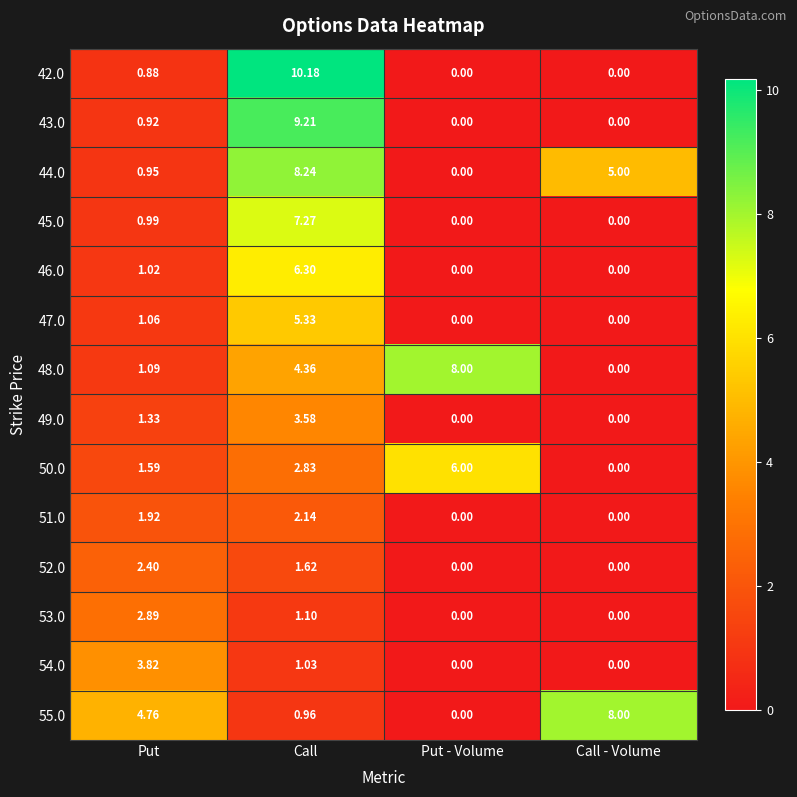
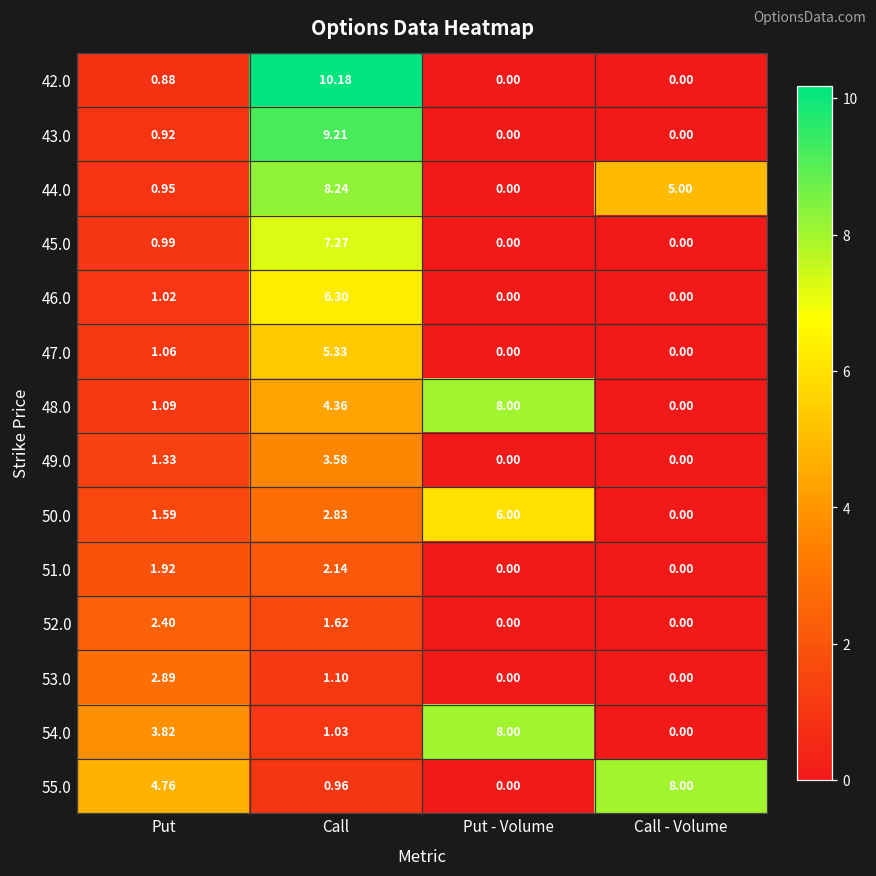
  {
    "42.0": {
      "Put": 0.88,
      "Call": 10.18,
      "Put - Volume": 0.00,
      "Call - Volume": 0.00
    },
    "43.0": {
      "Put": 0.92,
      "Call": 9.21,
      "Put - Volume": 0.00,
      "Call - Volume": 0.00
    },
    "44.0": {
      "Put": 0.95,
      "Call": 8.24,
      "Put - Volume": 0.00,
      "Call - Volume": 5.00
    },
    "45.0": {
      "Put": 0.99,
      "Call": 7.27,
      "Put - Volume": 0.00,
      "Call - Volume": 0.00
    },
    "46.0": {
      "Put": 1.02,
      "Call": 6.30,
      "Put - Volume": 0.00,
      "Call - Volume": 0.00
    },
    "47.0": {
      "Put": 1.06,
      "Call": 5.33,
      "Put - Volume": 0.00,
      "Call - Volume": 0.00
    },
    "48.0": {
      "Put": 1.09,
      "Call": 4.36,
      "Put - Volume": 8.00,
      "Call - Volume": 0.00
    },
    "49.0": {
      "Put": 1.33,
      "Call": 3.58,
      "Put - Volume": 0.00,
      "Call - Volume": 0.00
    },
    "50.0": {
      "Put": 1.59,
      "Call": 2.83,
      "Put - Volume": 6.00,
      "Call - Volume": 0.00
    },
    "51.0": {
      "Put": 1.92,
      "Call": 2.14,
      "Put - Volume": 0.00,
      "Call - Volume": 0.00
    },
    "52.0": {
      "Put": 2.40,
      "Call": 1.62,
      "Put - Volume": 0.00,
      "Call - Volume": 0.00
    },
    "53.0": {
      "Put": 2.89,
      "Call": 1.10,
      "Put - Volume": 0.00,
      "Call - Volume": 0.00
    },
    "54.0": {
      "Put": 3.82,
      "Call": 1.03,
-     "Put - Volume": 0.00,
+     "Put - Volume": 8.00,
      "Call - Volume": 0.00
    },
    "55.0": {
      "Put": 4.76,
      "Call": 0.96,
      "Put - Volume": 0.00,
      "Call - Volume": 8.00
    }
  }
